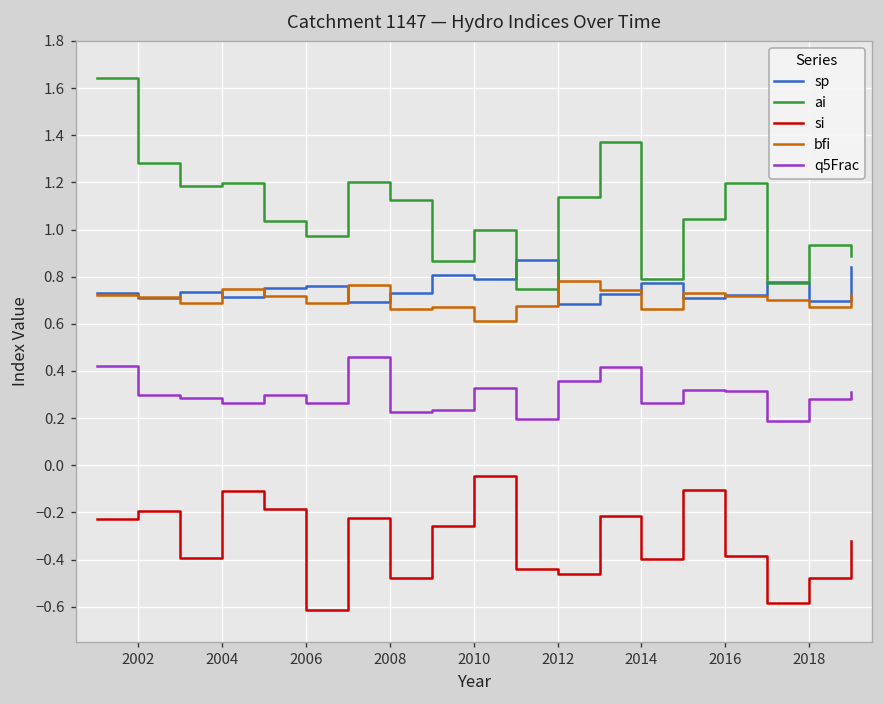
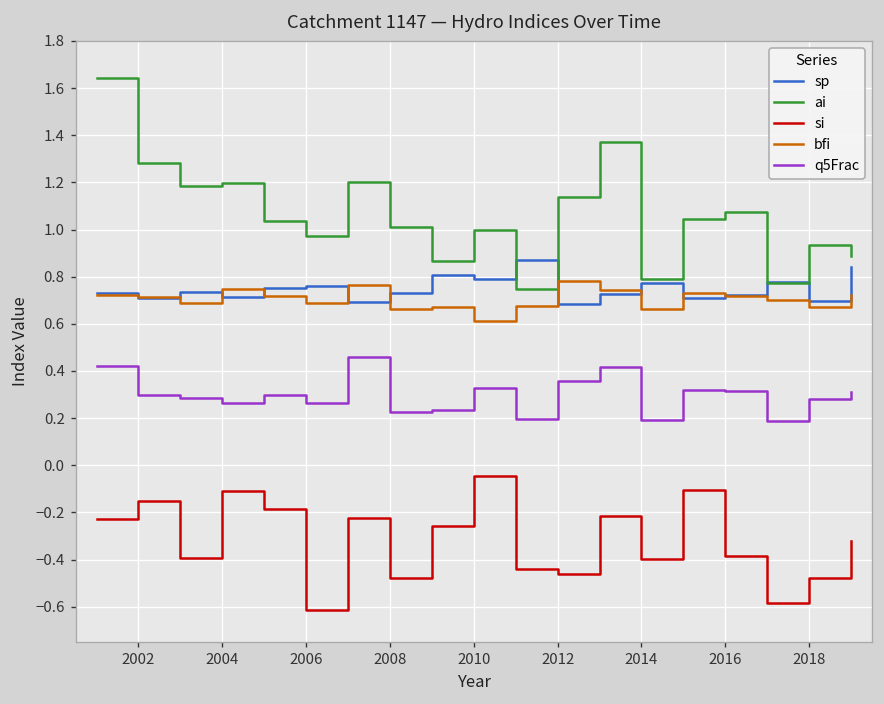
  {
    "sp": {
      "2004": 0.72,
      "2006": 0.76,
      "2008": 0.73,
      "2010": 0.79,
      "2012": 0.68,
      "2014": 0.77,
      "2018": 0.70
    },
    "ai": {
      "2002": 1.28,
      "2004": 1.20,
      "2006": 0.97,
-     "2008": 1.12,
+     "2008": 1.01,
      "2010": 1.00,
      "2012": 1.14,
      "2014": 0.79,
-     "2016": 1.20,
+     "2016": 1.07,
      "2018": 0.93
    },
    "si": {
-     "2002": -0.19,
+     "2002": -0.15,
      "2004": -0.11,
      "2006": -0.61,
      "2008": -0.48,
      "2010": -0.05,
      "2012": -0.46,
      "2014": -0.40,
      "2016": -0.38,
      "2018": -0.48
    },
    "bfi": {
      "2004": 0.75,
      "2006": 0.69,
      "2008": 0.66,
      "2010": 0.61,
      "2012": 0.78,
      "2014": 0.67,
      "2018": 0.67
    },
    "q5Frac": {
      "2002": 0.30,
      "2004": 0.26,
      "2006": 0.27,
      "2008": 0.23,
      "2010": 0.33,
      "2012": 0.36,
-     "2014": 0.26,
+     "2014": 0.19,
      "2016": 0.31,
      "2018": 0.28
    }
  }
